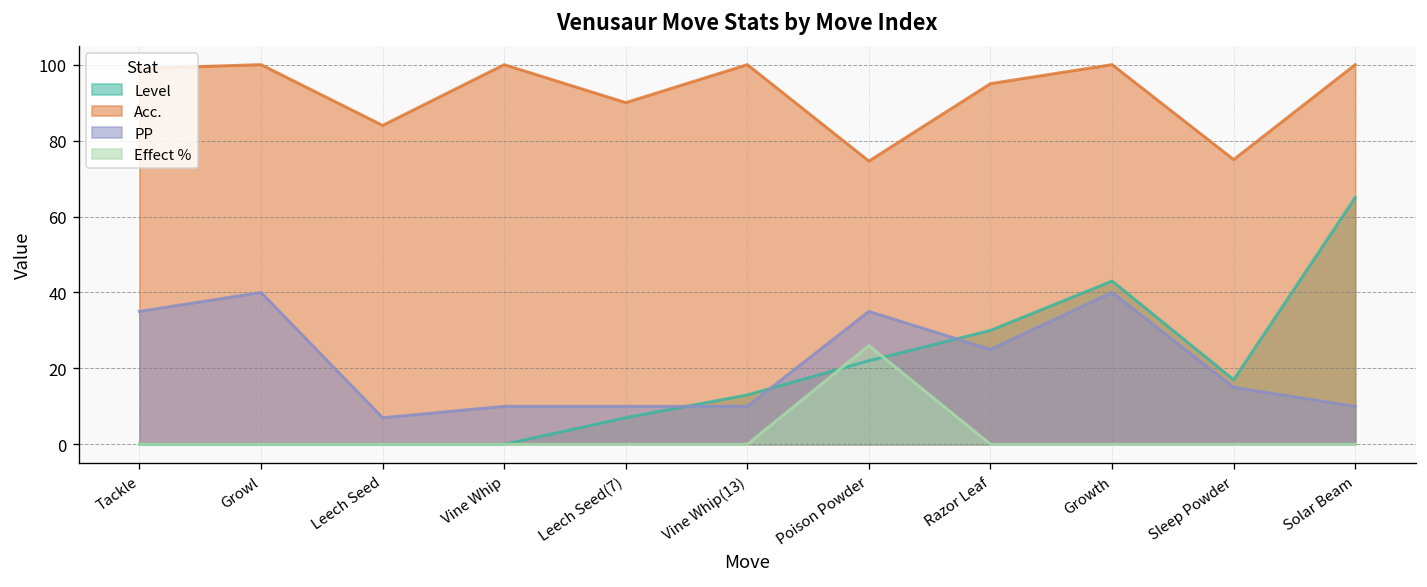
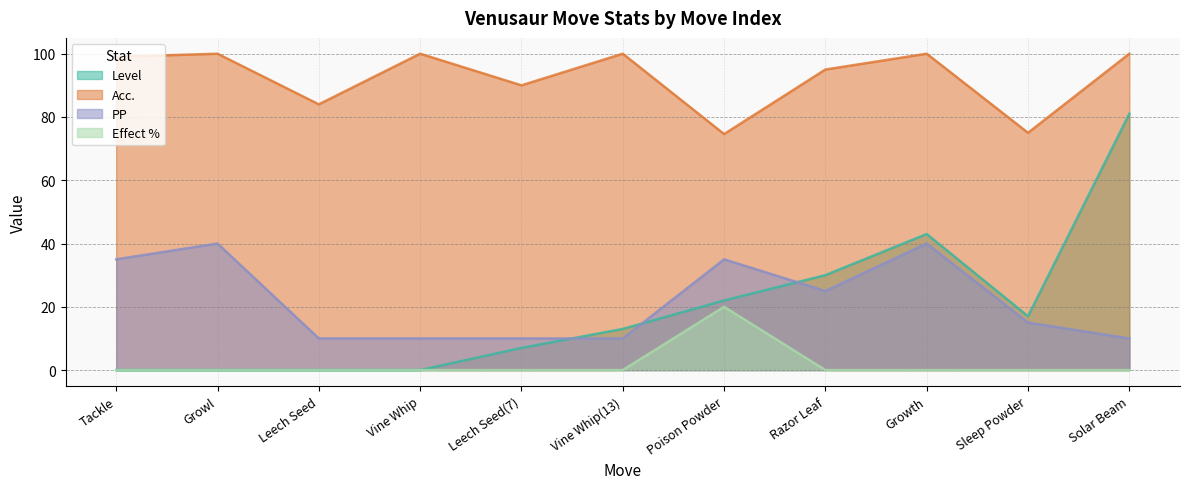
  {
    "Level": {
      "Leech Seed(7)": 7,
      "Vine Whip(13)": 13,
      "Poison Powder": 22,
      "Razor Leaf": 30,
      "Growth": 43,
      "Sleep Powder": 17,
-     "Solar Beam": 65
+     "Solar Beam": 81
    },
    "Acc.": {
      "Growl": 100,
      "Leech Seed": 84,
      "Vine Whip": 100,
      "Leech Seed(7)": 90,
      "Vine Whip(13)": 100,
      "Poison Powder": 75,
      "Razor Leaf": 95,
      "Growth": 100,
      "Sleep Powder": 75,
      "Solar Beam": 100
    },
    "PP": {
      "Tackle": 35,
      "Growl": 40,
-     "Leech Seed": 7,
+     "Leech Seed": 10,
      "Vine Whip": 10,
      "Leech Seed(7)": 10,
      "Vine Whip(13)": 10,
      "Poison Powder": 35,
      "Razor Leaf": 25,
      "Growth": 40,
      "Sleep Powder": 15,
      "Solar Beam": 10
    },
    "Effect %": {
      "Leech Seed(7)": 0,
      "Vine Whip(13)": 0,
-     "Poison Powder": 26,
+     "Poison Powder": 20,
      "Razor Leaf": 0,
      "Growth": 0,
      "Sleep Powder": 0,
      "Solar Beam": 0
    }
  }
